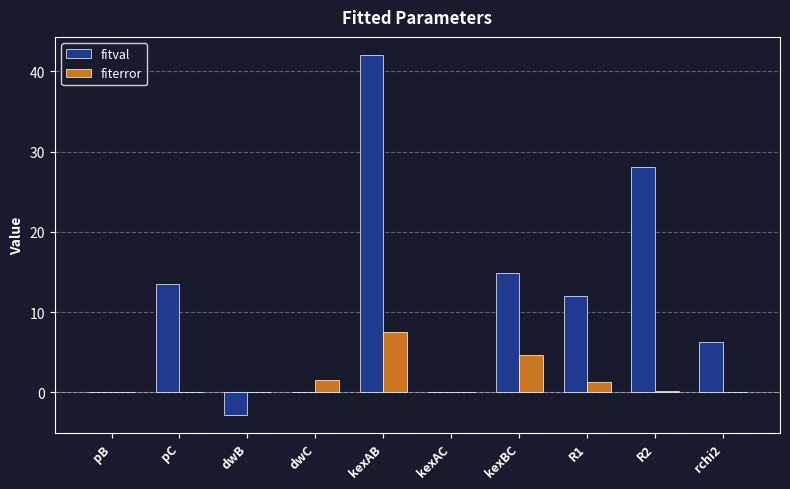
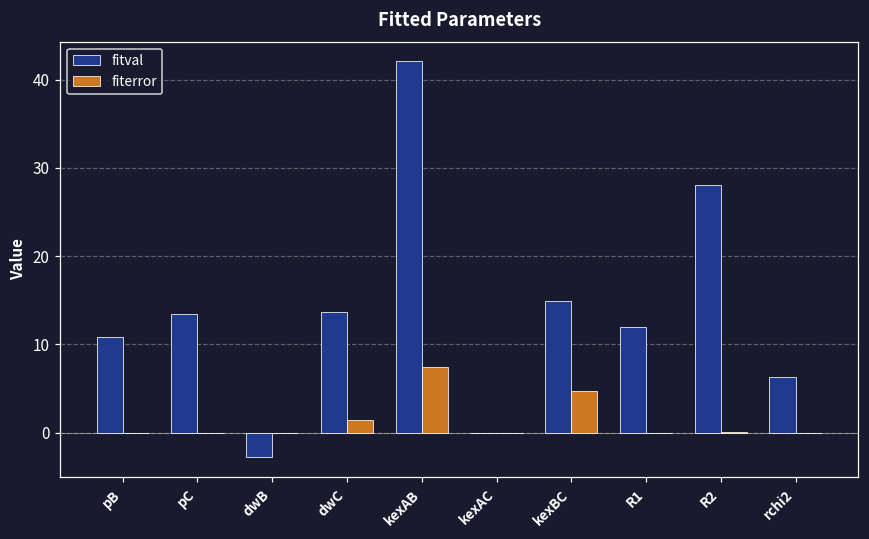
  {
    "fitval": {
-     "pB": 0,
+     "pB": 11,
      "pC": 14,
      "dwB": -3,
-     "dwC": 0,
+     "dwC": 14,
      "kexAB": 42,
      "kexAC": 0,
      "kexBC": 15,
      "R1": 12,
      "R2": 28,
      "rchi2": 6
    },
    "fiterror": {
      "pB": 0,
      "pC": 0,
      "dwC": 2,
      "kexAB": 7,
      "kexAC": 0,
      "kexBC": 5,
-     "R1": 1,
+     "R1": 0,
      "rchi2": 0
    }
  }
